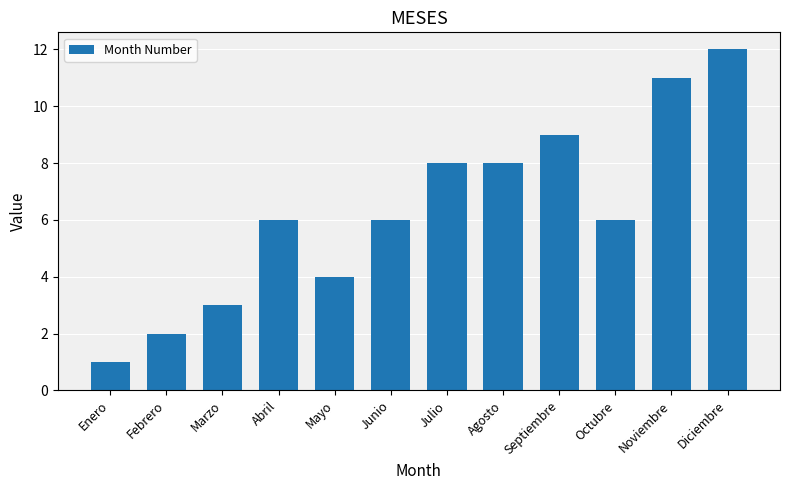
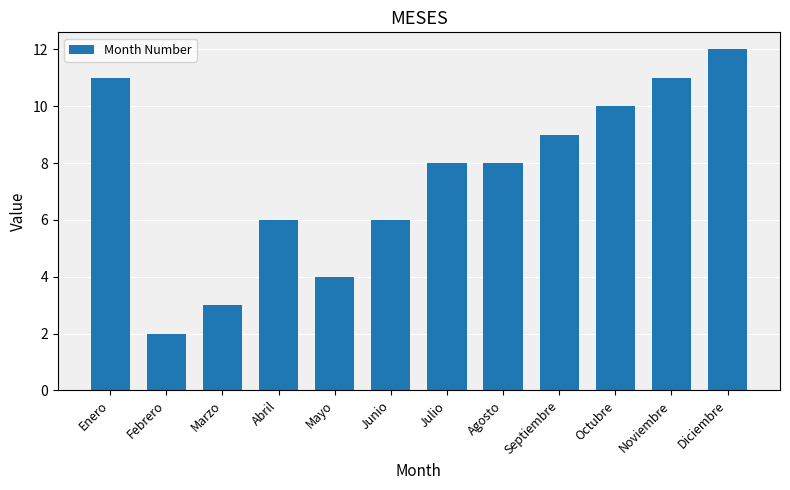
  {
-   "Enero": 1,
+   "Enero": 11,
    "Febrero": 2,
    "Marzo": 3,
    "Abril": 6,
    "Mayo": 4,
    "Junio": 6,
    "Julio": 8,
    "Agosto": 8,
    "Septiembre": 9,
-   "Octubre": 6,
+   "Octubre": 10,
    "Noviembre": 11,
    "Diciembre": 12
  }
